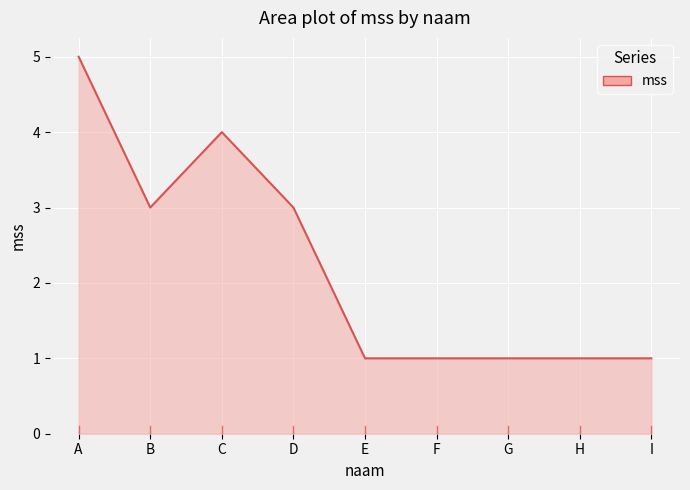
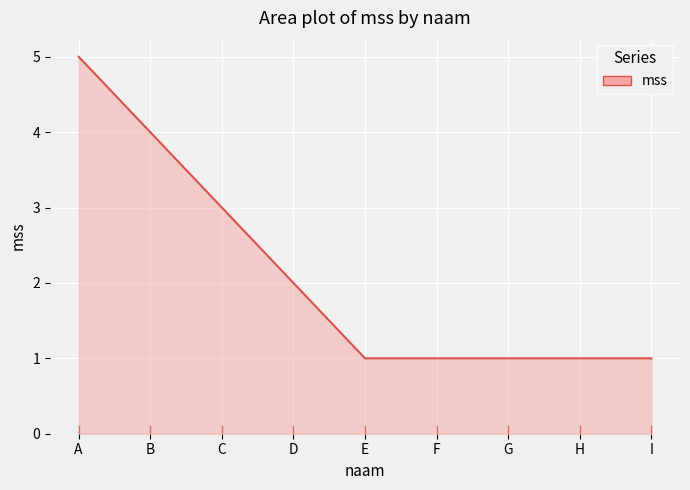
  {
    "A": 5,
-   "B": 3,
-   "C": 4,
-   "D": 3,
+   "B": 4,
+   "C": 3,
+   "D": 2,
    "E": 1,
    "F": 1,
    "G": 1,
    "H": 1,
    "I": 1
  }
